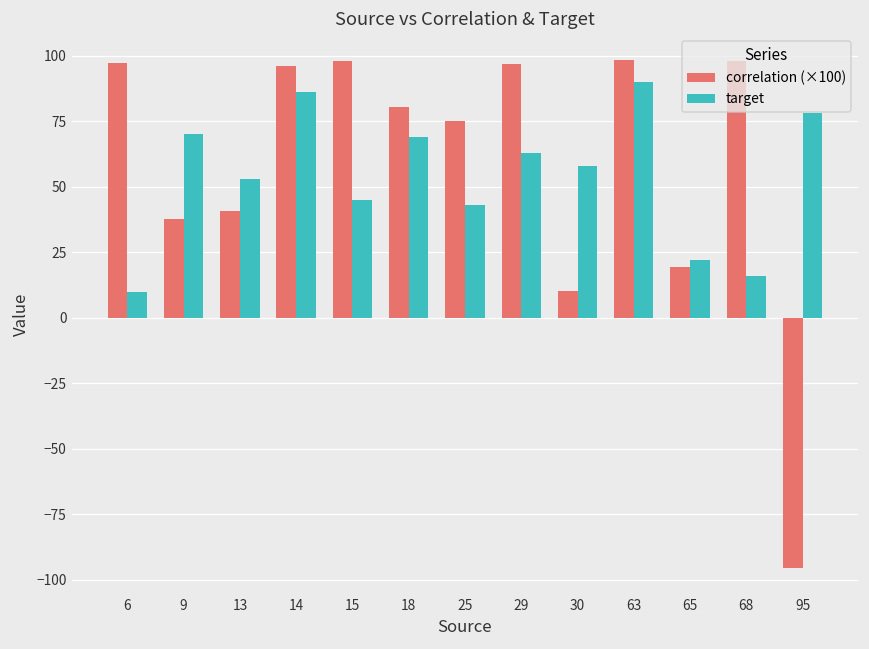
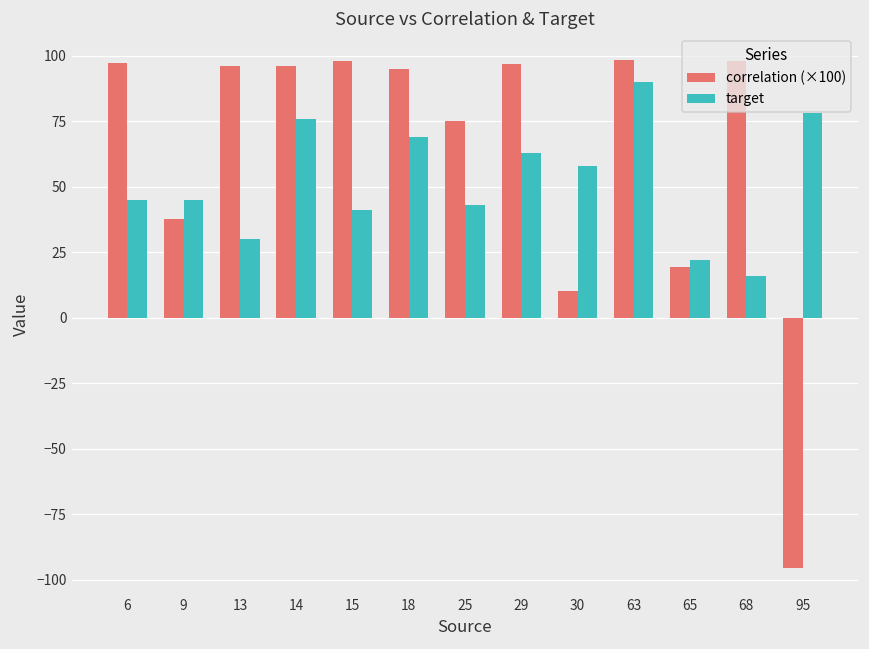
  {
    "correlation (×100)": {
      "6": 97,
      "9": 38,
-     "13": 41,
+     "13": 96,
      "14": 96,
      "15": 98,
-     "18": 80,
+     "18": 95,
      "25": 75,
      "29": 97,
      "30": 10,
      "63": 98,
      "65": 19,
      "95": -96
    },
    "target": {
-     "6": 10,
-     "9": 70,
-     "13": 53,
-     "14": 86,
-     "15": 45,
+     "6": 45,
+     "9": 45,
+     "13": 30,
+     "14": 76,
+     "15": 41,
      "18": 69,
      "25": 43,
      "29": 63,
      "30": 58,
      "63": 90,
      "65": 22,
      "68": 16,
      "95": 78
    }
  }
